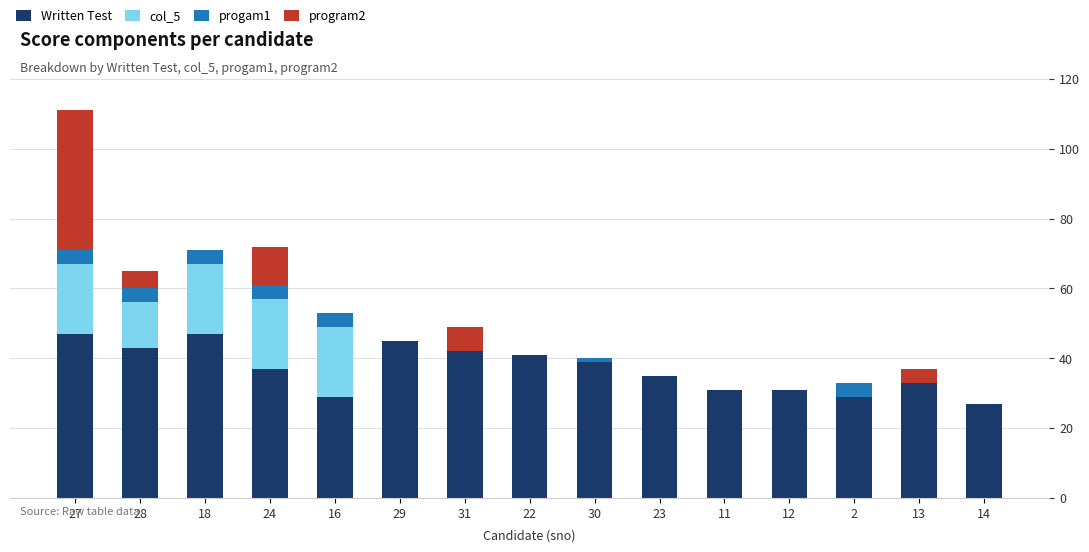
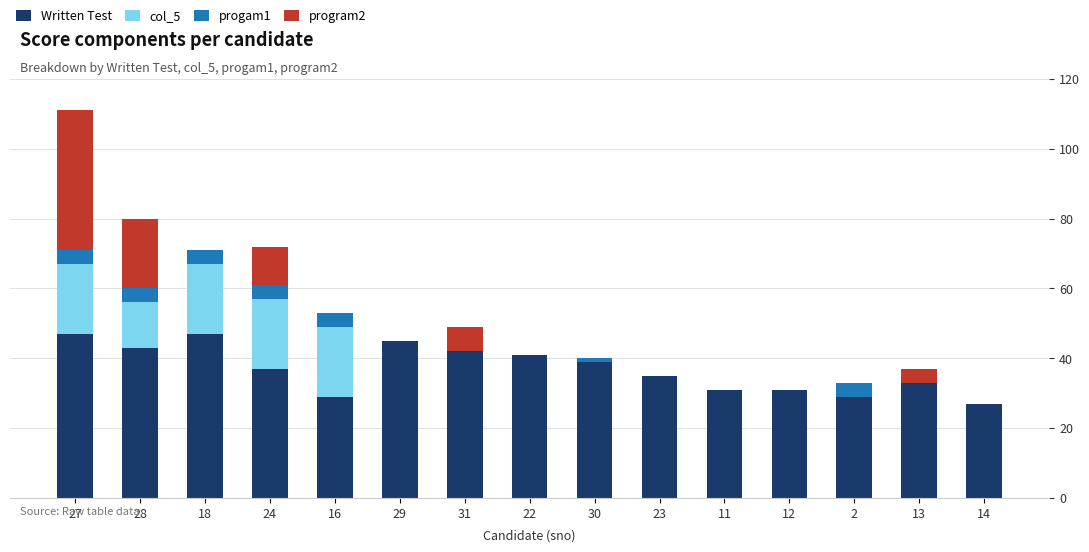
  {
    "Written Test": {
      "27": 47,
      "28": 43,
      "18": 47,
      "24": 37,
      "16": 29,
      "29": 45,
      "31": 42,
      "22": 41,
      "30": 39,
      "23": 35,
      "11": 31,
      "12": 31,
      "2": 29,
      "13": 33,
      "14": 27
    },
    "col_5": {
      "27": 20,
      "28": 13,
      "18": 20,
      "24": 20,
      "16": 20,
      "29": 0,
      "31": 0,
      "22": 0,
      "30": 0,
      "23": 0,
      "11": 0,
      "12": 0,
      "2": 0,
      "13": 0,
      "14": 0
    },
    "progam1": {
      "27": 4,
      "28": 4,
      "18": 4,
      "24": 4,
      "16": 4,
      "29": 0,
      "31": 0,
      "22": 0,
      "30": 1,
      "23": 0,
      "11": 0,
      "12": 0,
      "2": 4,
      "13": 0,
      "14": 0
    },
    "program2": {
      "27": 40,
-     "28": 5,
+     "28": 20,
      "18": 0,
      "24": 11,
      "16": 0,
      "29": 0,
      "31": 7,
      "22": 0,
      "30": 0,
      "23": 0,
      "11": 0,
      "12": 0,
      "2": 0,
      "13": 4,
      "14": 0
    }
  }
